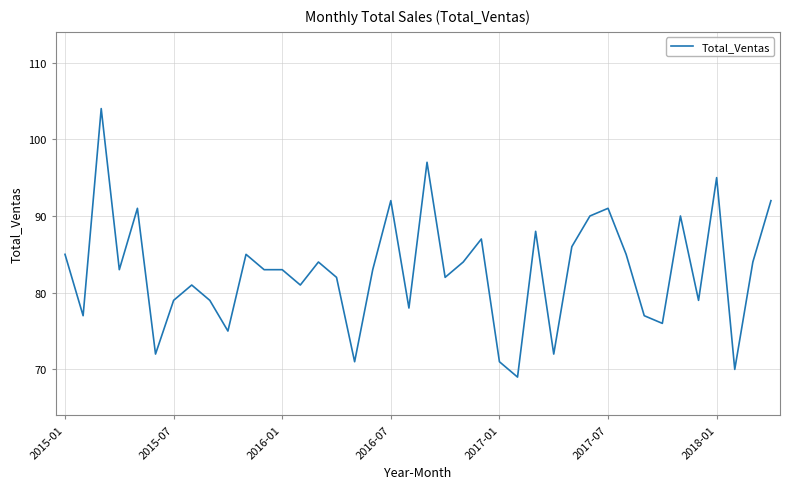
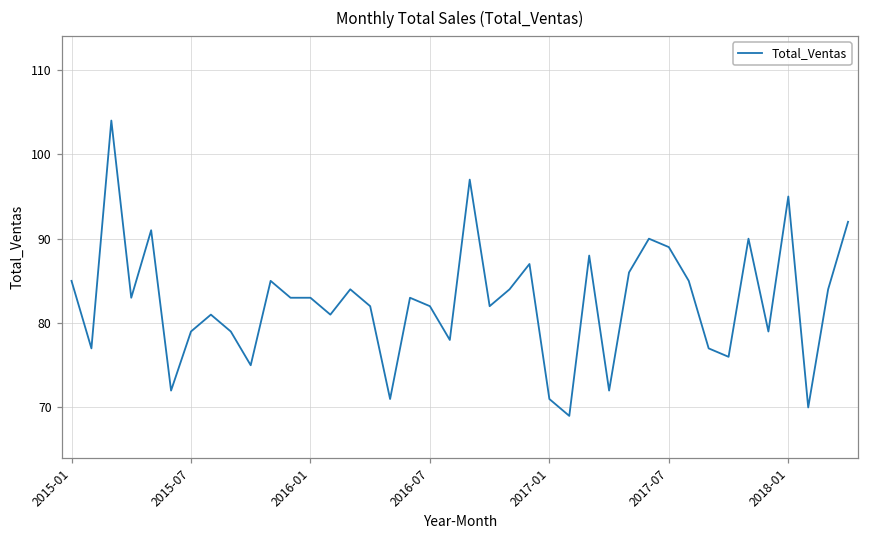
  {
    "2015-01": 85,
    "2015-07": 79,
    "2016-01": 83,
-   "2016-07": 92,
+   "2016-07": 82,
    "2017-01": 71,
-   "2017-07": 91,
+   "2017-07": 89,
    "2018-01": 95
  }
